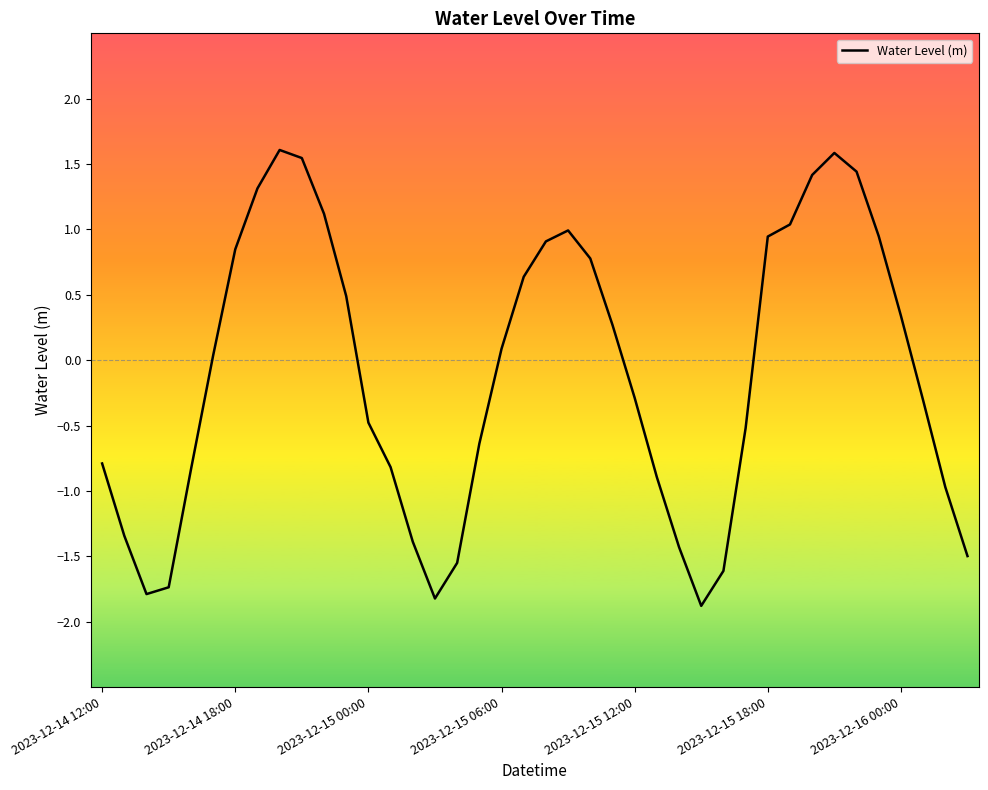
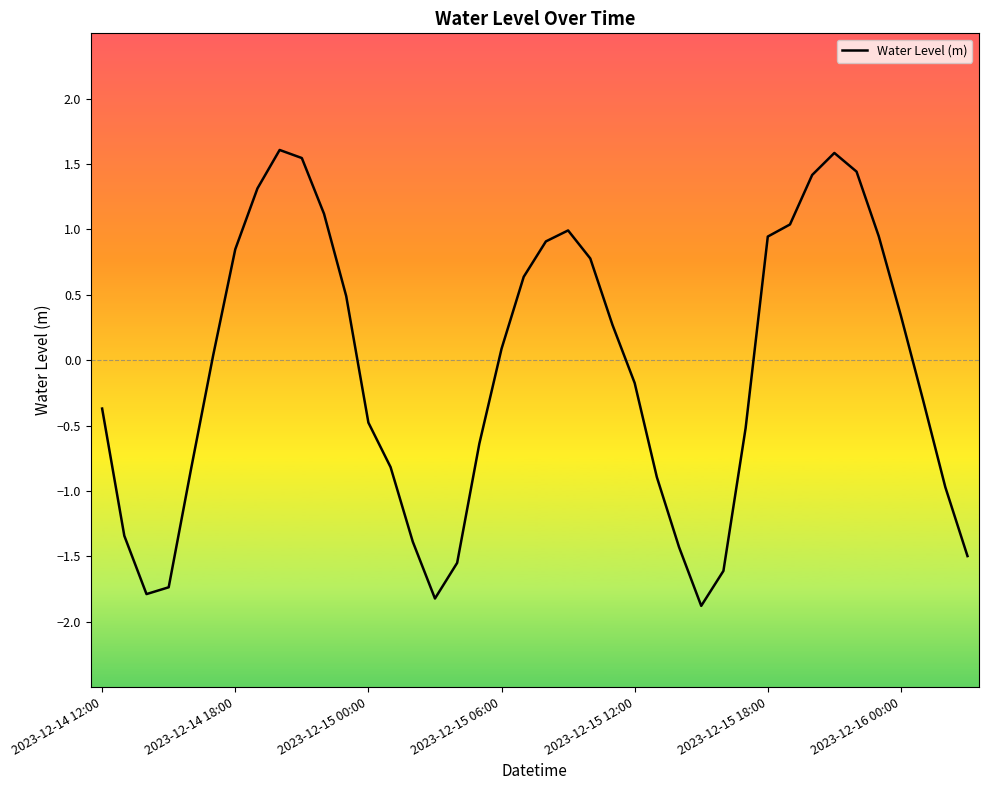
  {
-   "2023-12-14 12:00": -0.79,
+   "2023-12-14 12:00": -0.37,
    "2023-12-14 18:00": 0.85,
    "2023-12-15 00:00": -0.48,
    "2023-12-15 06:00": 0.09,
-   "2023-12-15 12:00": -0.29,
+   "2023-12-15 12:00": -0.17,
    "2023-12-15 18:00": 0.95,
    "2023-12-16 00:00": 0.34
  }
